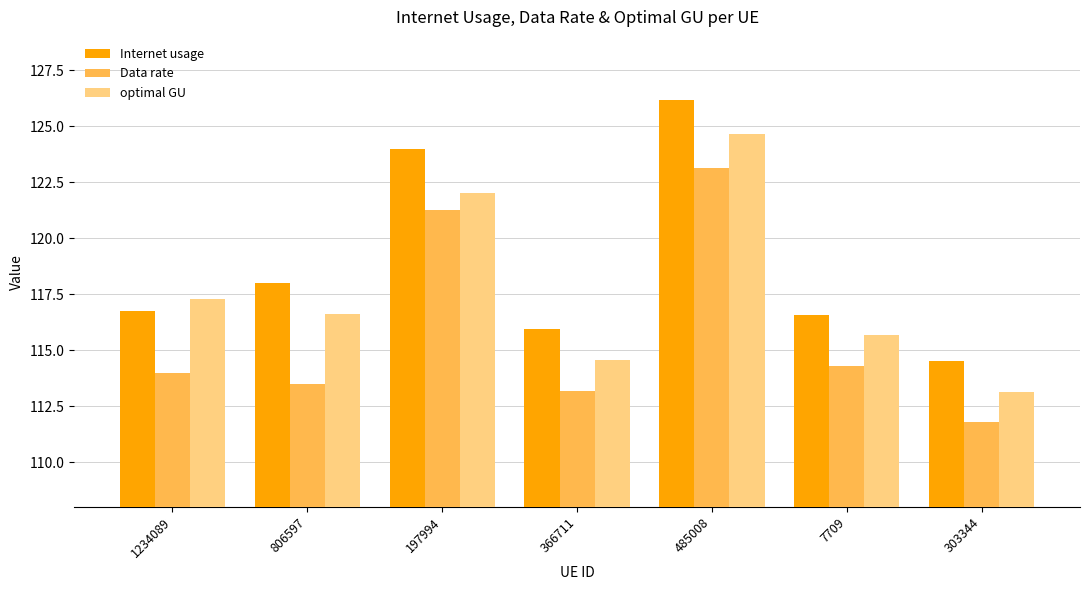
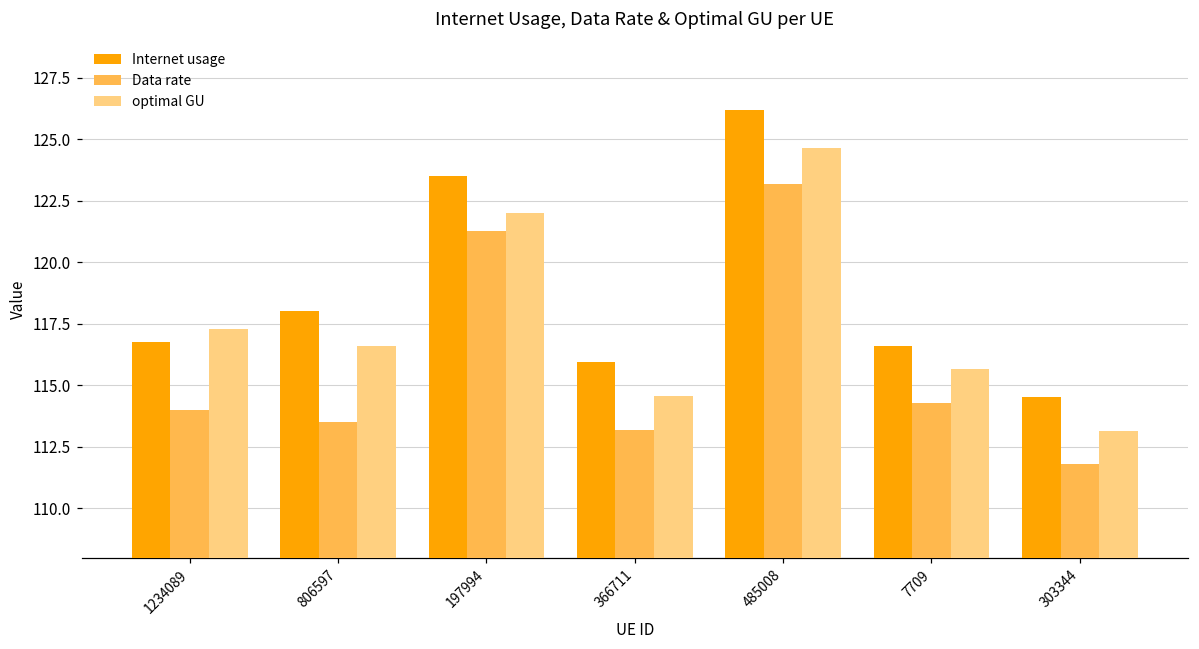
  {
    "Internet usage": {
      "1234089": 116.8,
      "806597": 118.0,
-     "197994": 124.0,
+     "197994": 123.5,
      "366711": 116.0,
      "485008": 126.2,
      "7709": 116.6,
      "303344": 114.5
    }
  }
